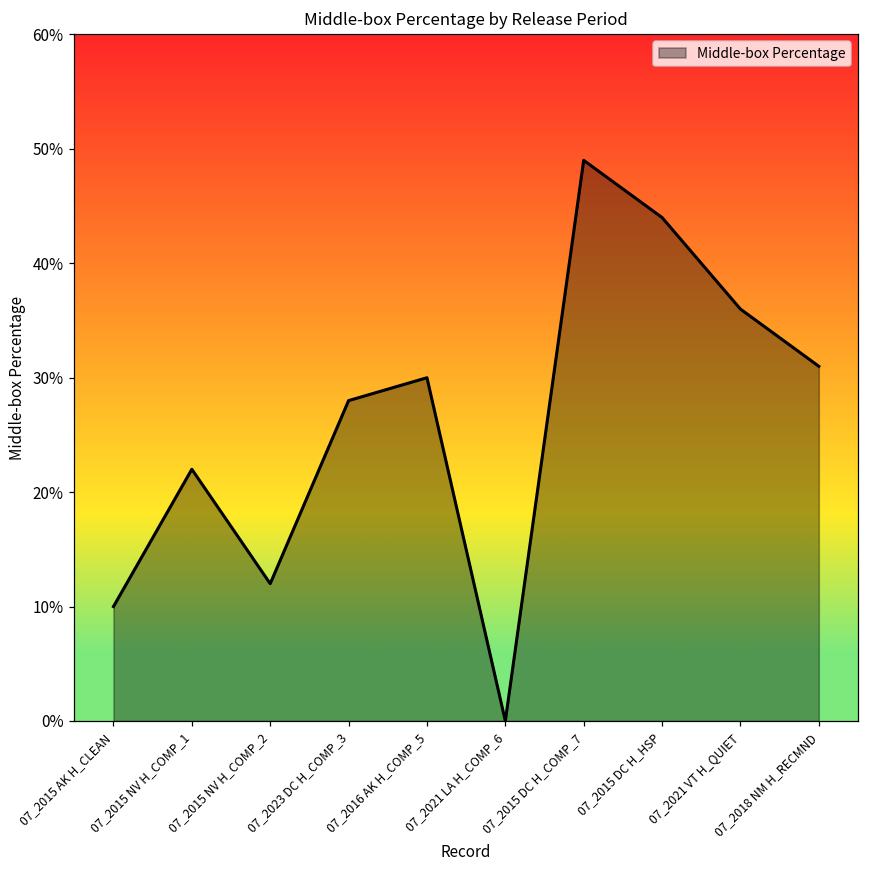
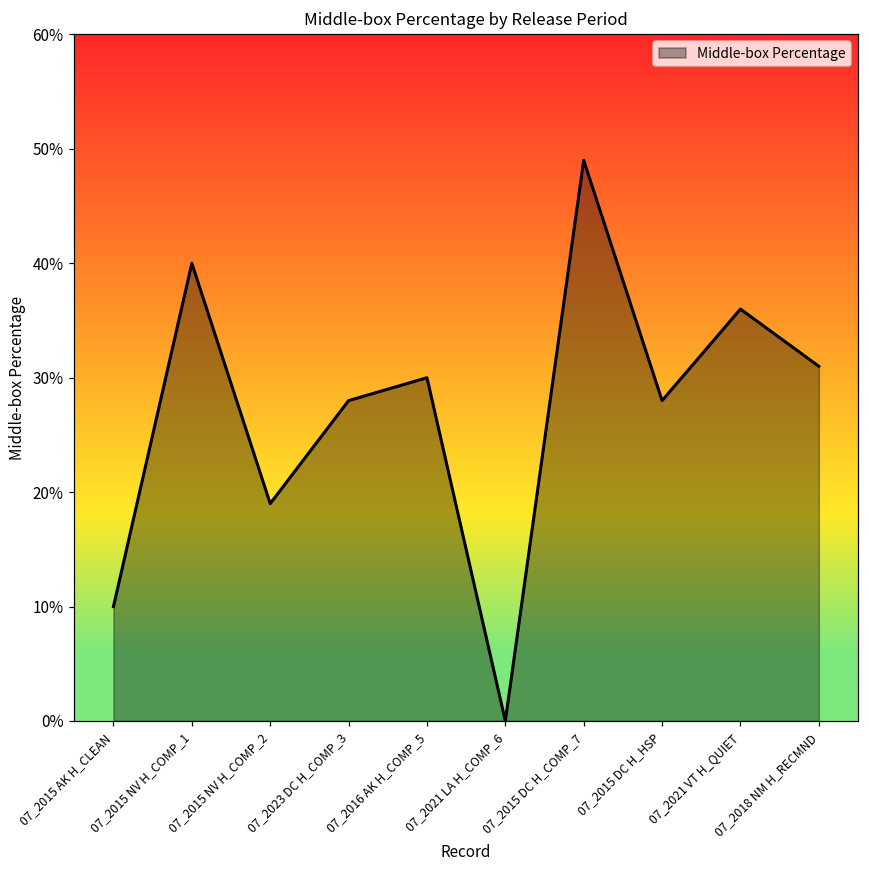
  {
    "07_2015 AK H_CLEAN": "10%",
-   "07_2015 NV H_COMP_1": "22%",
-   "07_2015 NV H_COMP_2": "12%",
+   "07_2015 NV H_COMP_1": "40%",
+   "07_2015 NV H_COMP_2": "19%",
    "07_2023 DC H_COMP_3": "28%",
    "07_2016 AK H_COMP_5": "30%",
    "07_2021 LA H_COMP_6": "0%",
    "07_2015 DC H_COMP_7": "49%",
-   "07_2015 DC H_HSP": "44%",
+   "07_2015 DC H_HSP": "28%",
    "07_2021 VT H_QUIET": "36%",
    "07_2018 NM H_RECMND": "31%"
  }
